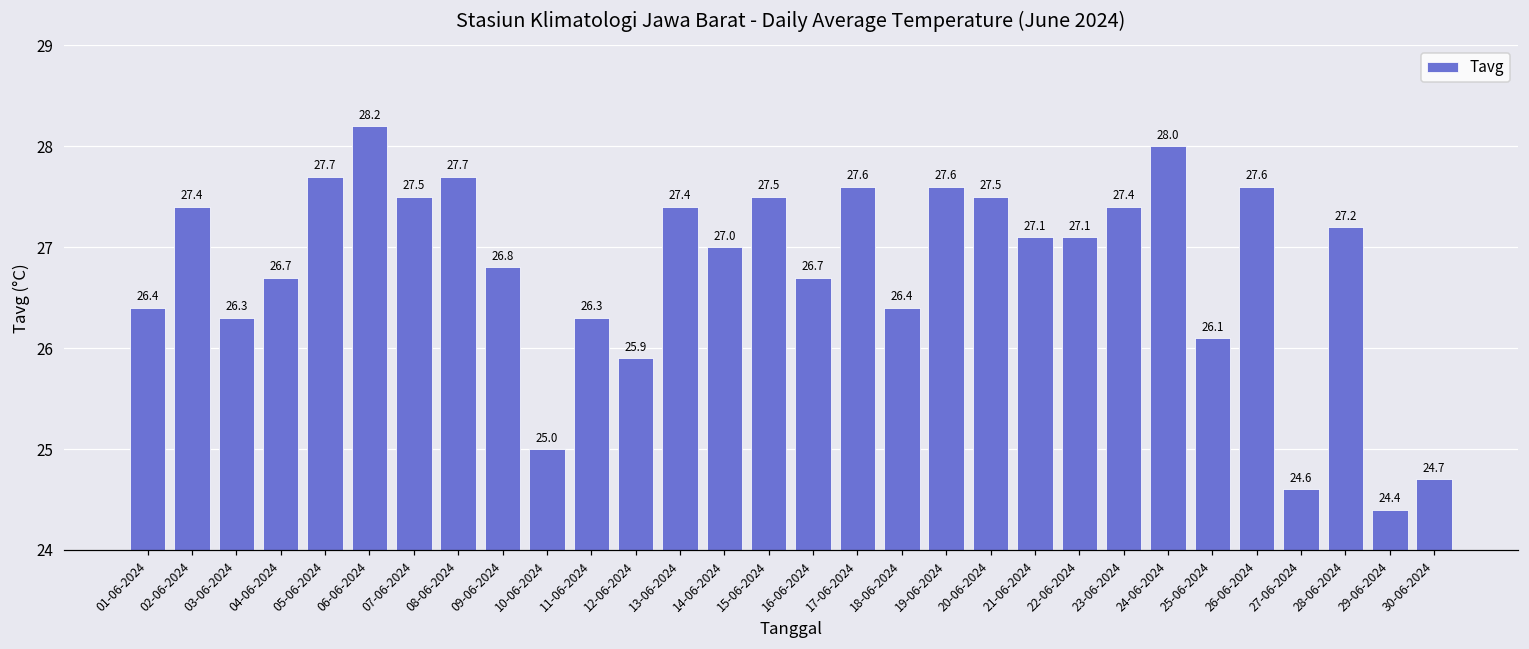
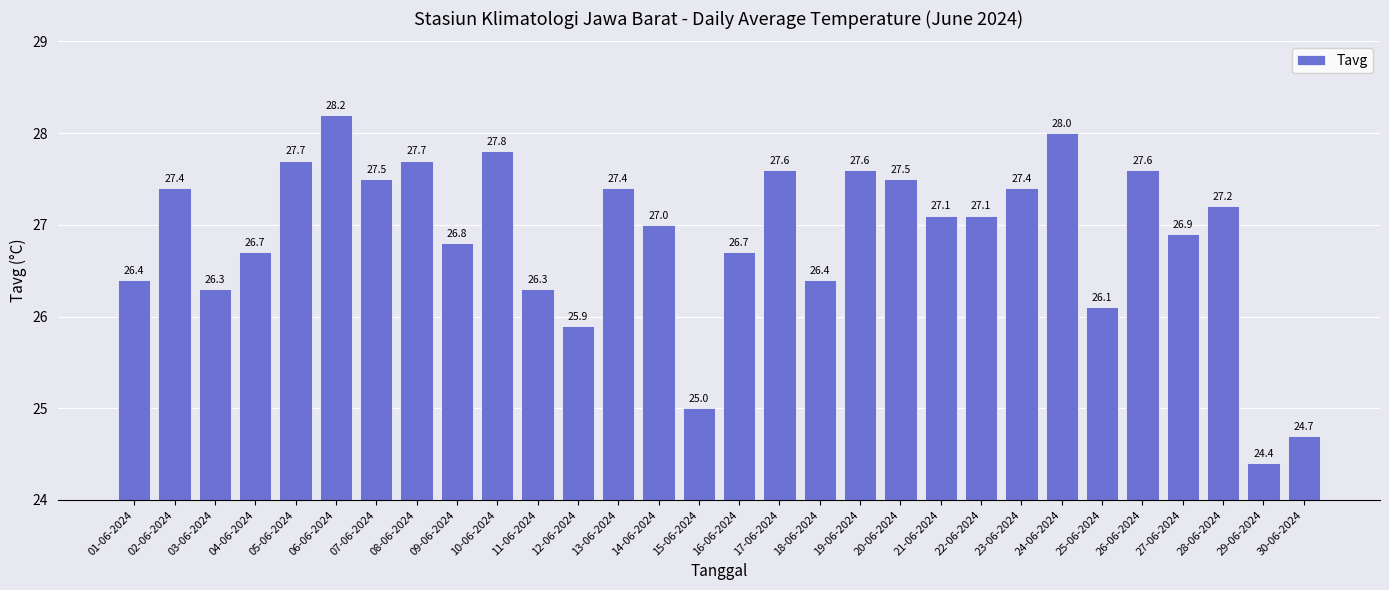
  {
    "01-06-2024": 26.4,
    "02-06-2024": 27.4,
    "03-06-2024": 26.3,
    "04-06-2024": 26.7,
    "05-06-2024": 27.7,
    "06-06-2024": 28.2,
    "07-06-2024": 27.5,
    "08-06-2024": 27.7,
    "09-06-2024": 26.8,
-   "10-06-2024": 25.0,
+   "10-06-2024": 27.8,
    "11-06-2024": 26.3,
    "12-06-2024": 25.9,
    "13-06-2024": 27.4,
    "14-06-2024": 27.0,
-   "15-06-2024": 27.5,
+   "15-06-2024": 25.0,
    "16-06-2024": 26.7,
    "17-06-2024": 27.6,
    "18-06-2024": 26.4,
    "19-06-2024": 27.6,
    "20-06-2024": 27.5,
    "21-06-2024": 27.1,
    "22-06-2024": 27.1,
    "23-06-2024": 27.4,
    "24-06-2024": 28.0,
    "25-06-2024": 26.1,
    "26-06-2024": 27.6,
-   "27-06-2024": 24.6,
+   "27-06-2024": 26.9,
    "28-06-2024": 27.2,
    "29-06-2024": 24.4,
    "30-06-2024": 24.7
  }
